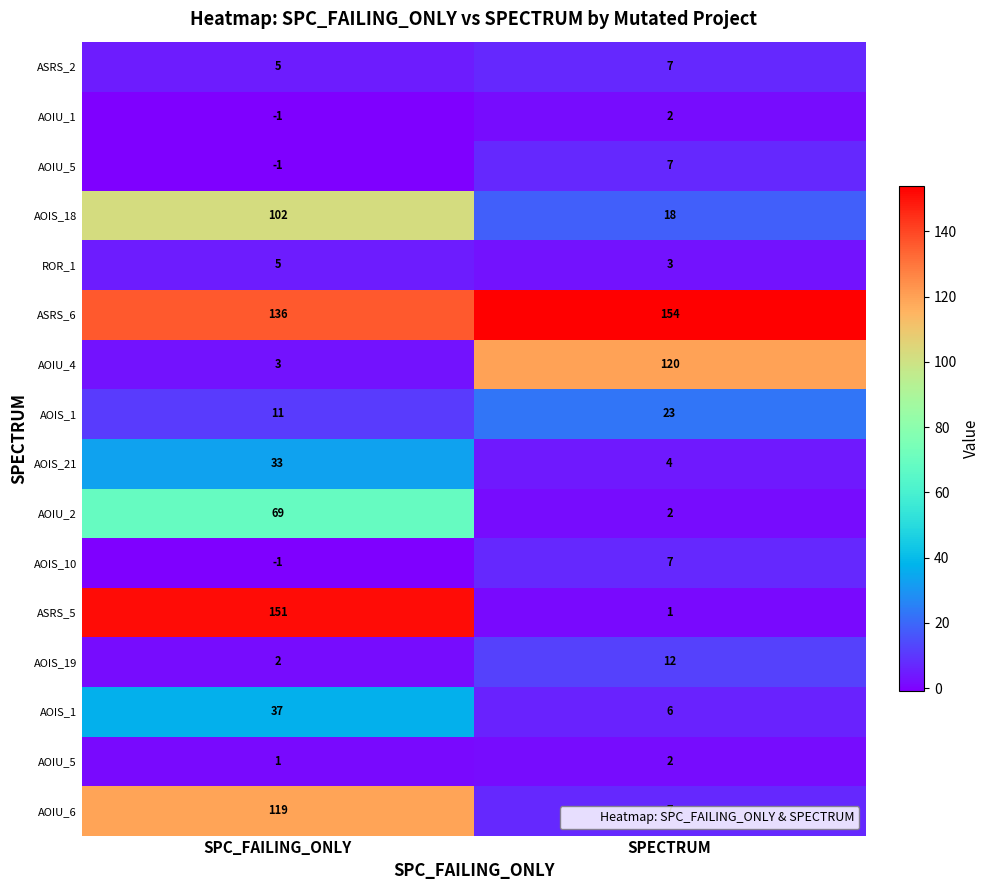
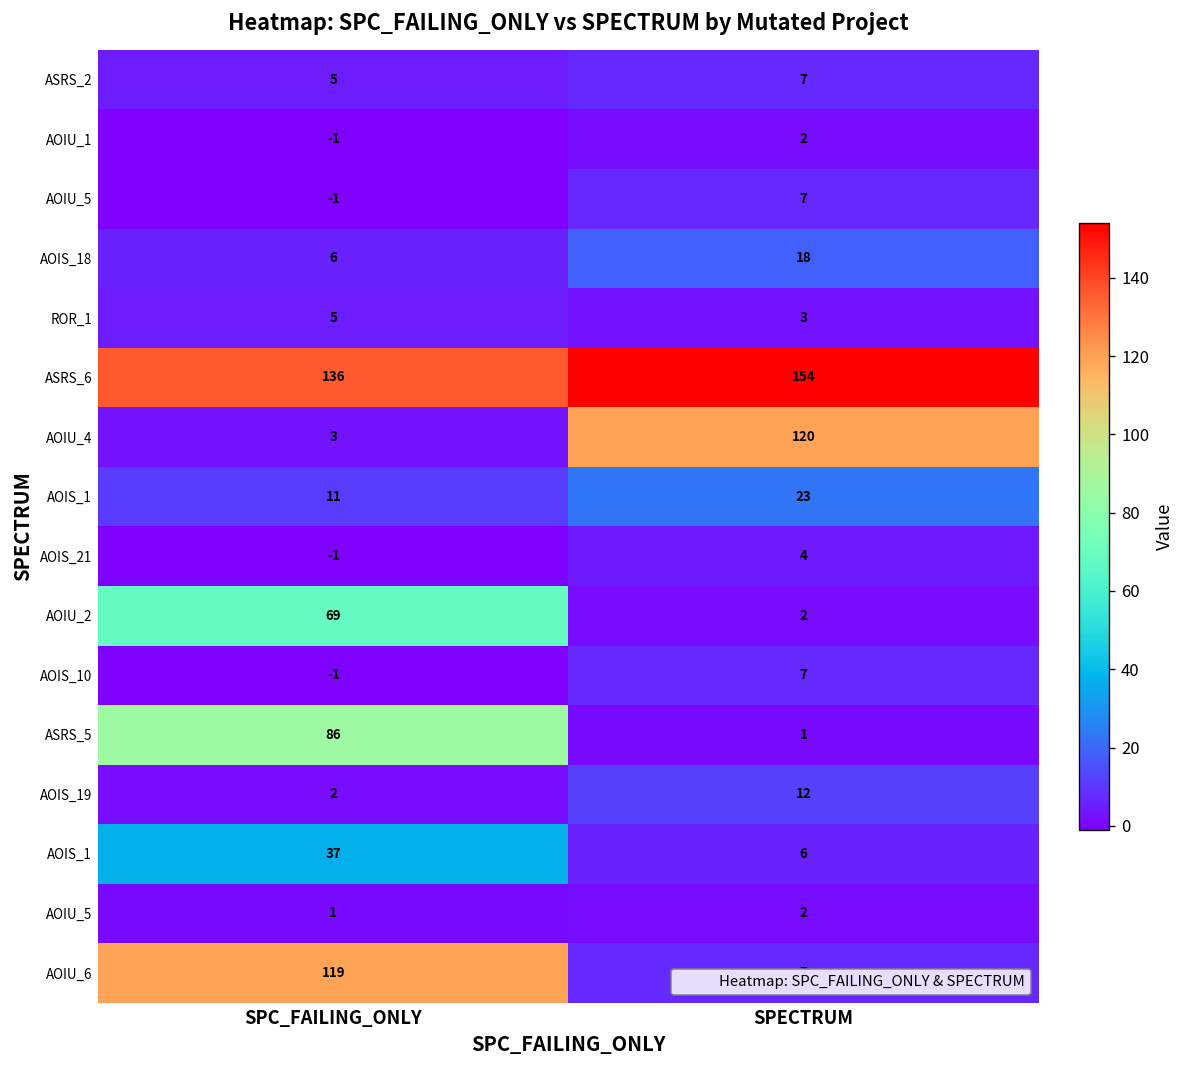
  {
    "ASRS_2": {
      "SPC_FAILING_ONLY": 5,
      "SPECTRUM": 7
    },
    "AOIU_1": {
      "SPC_FAILING_ONLY": -1,
      "SPECTRUM": 2
    },
    "AOIS_18": {
-     "SPC_FAILING_ONLY": 102,
+     "SPC_FAILING_ONLY": 6,
      "SPECTRUM": 18
    },
    "ROR_1": {
      "SPC_FAILING_ONLY": 5,
      "SPECTRUM": 3
    },
    "ASRS_6": {
      "SPC_FAILING_ONLY": 136,
      "SPECTRUM": 154
    },
    "AOIU_4": {
      "SPC_FAILING_ONLY": 3,
      "SPECTRUM": 120
    },
    "AOIS_21": {
-     "SPC_FAILING_ONLY": 33,
+     "SPC_FAILING_ONLY": -1,
      "SPECTRUM": 4
    },
    "AOIU_2": {
      "SPC_FAILING_ONLY": 69,
      "SPECTRUM": 2
    },
    "AOIS_10": {
      "SPC_FAILING_ONLY": -1,
      "SPECTRUM": 7
    },
    "ASRS_5": {
-     "SPC_FAILING_ONLY": 151,
+     "SPC_FAILING_ONLY": 86,
      "SPECTRUM": 1
    },
    "AOIS_19": {
      "SPC_FAILING_ONLY": 2,
      "SPECTRUM": 12
    },
    "AOIU_6": {
      "SPC_FAILING_ONLY": 119
    }
  }
